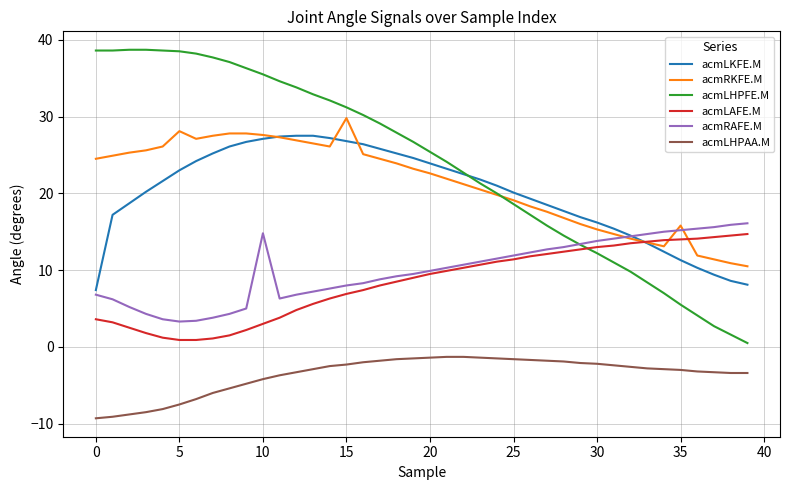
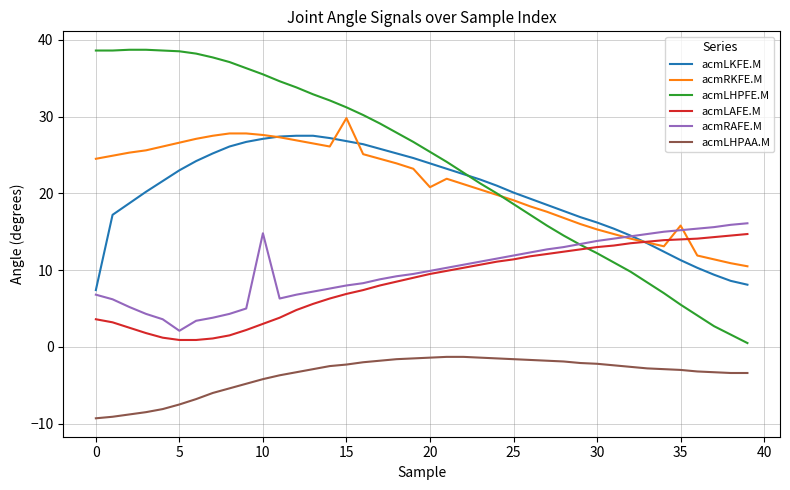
  {
    "acmLKFE.M": {
      "0": 7,
      "5": 23,
      "10": 27,
      "15": 27,
      "20": 24,
      "25": 20,
      "30": 16,
      "35": 11
    },
    "acmRKFE.M": {
      "0": 25,
-     "5": 28,
+     "5": 27,
      "10": 28,
      "15": 30,
-     "20": 23,
+     "20": 21,
      "25": 19,
      "30": 15,
      "35": 16
    },
    "acmLHPFE.M": {
      "0": 39,
      "5": 39,
      "10": 36,
      "15": 31,
      "20": 25,
      "25": 19,
      "30": 12,
      "35": 6
    },
    "acmLAFE.M": {
      "0": 4,
      "5": 1,
      "10": 3,
      "15": 7,
      "20": 10,
      "25": 11,
      "30": 13,
      "35": 14
    },
    "acmRAFE.M": {
      "0": 7,
-     "5": 3,
+     "5": 2,
      "10": 15,
      "15": 8,
      "20": 10,
      "25": 12,
      "30": 14,
      "35": 15
    },
    "acmLHPAA.M": {
      "0": -9,
      "5": -8,
      "10": -4,
      "15": -2,
      "20": -1,
      "25": -2,
      "30": -2,
      "35": -3
    }
  }
